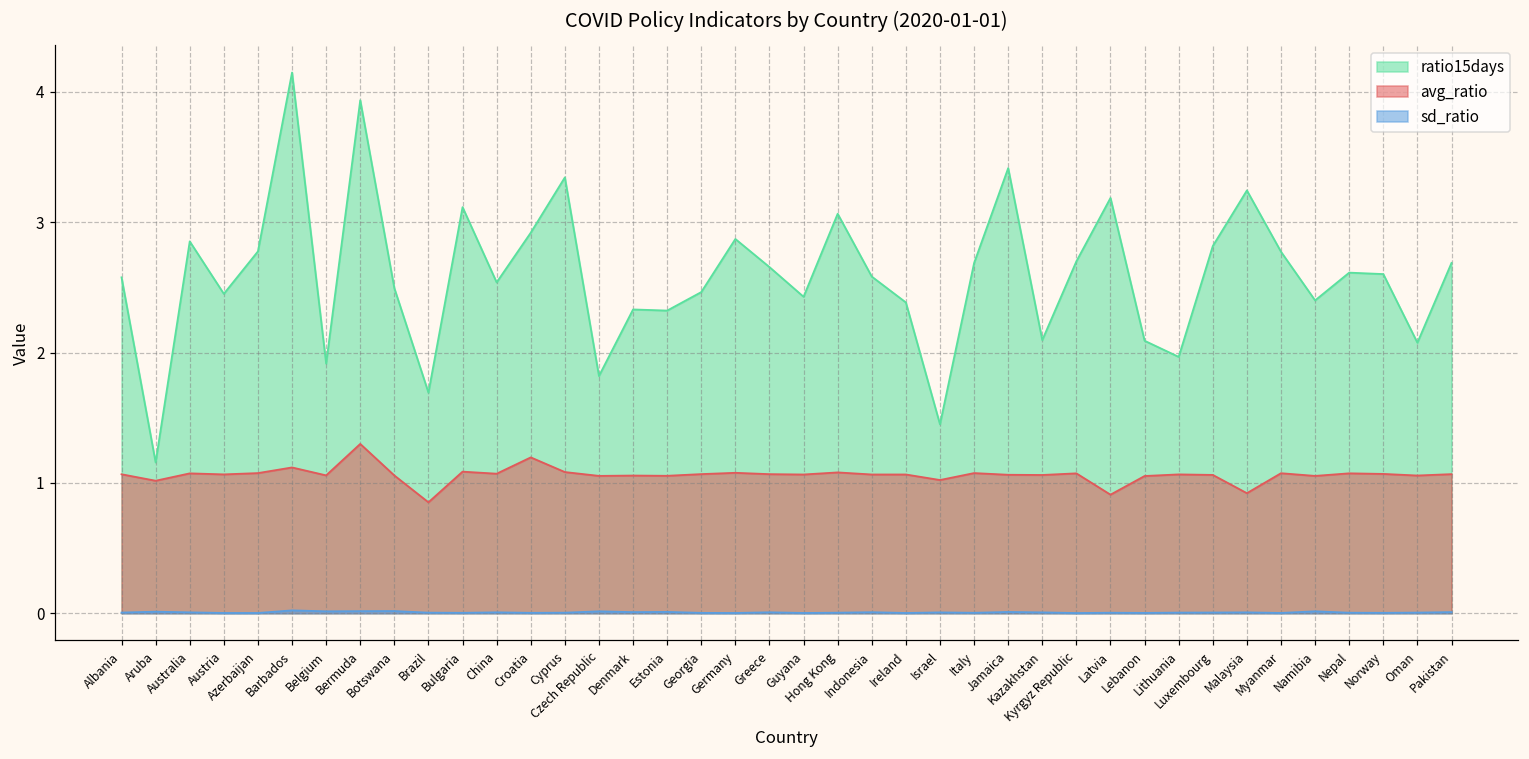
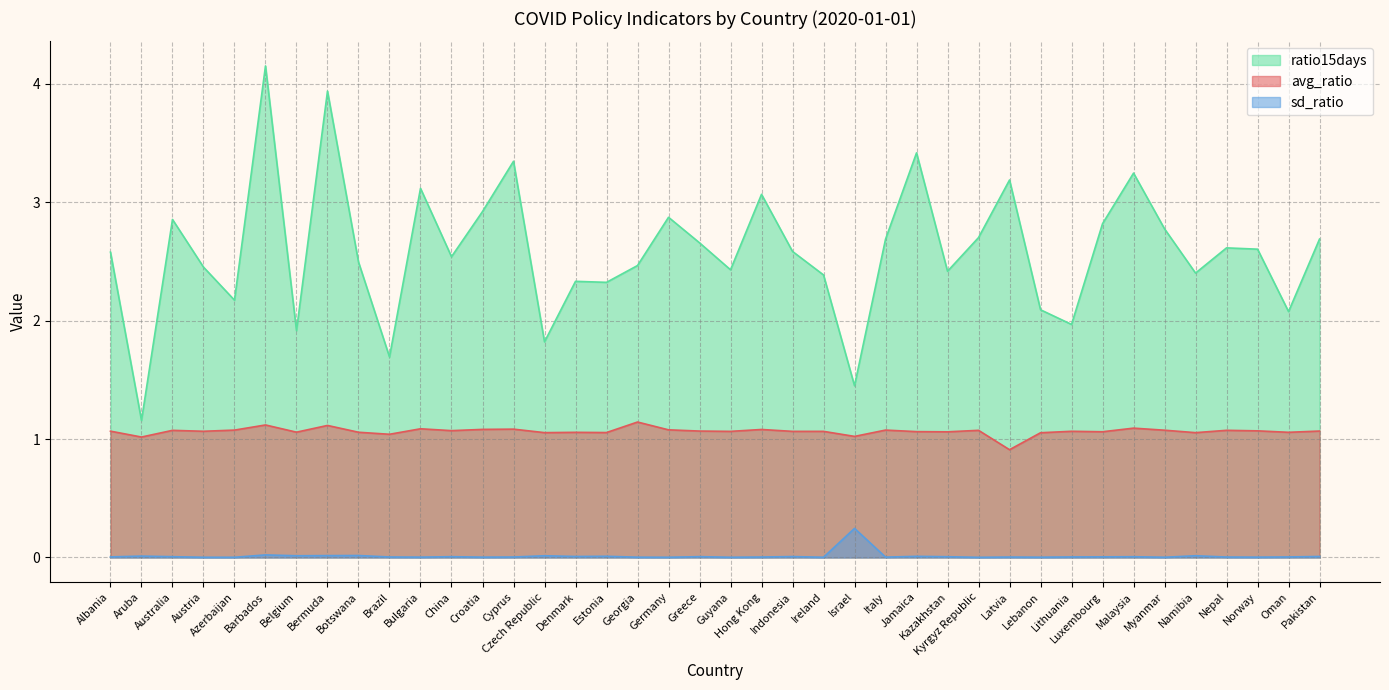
  {
    "ratio15days": {
      "Albania": 2.58,
      "Aruba": 1.16,
      "Australia": 2.85,
      "Austria": 2.45,
-     "Azerbaijan": 2.78,
+     "Azerbaijan": 2.17,
      "Barbados": 4.15,
      "Belgium": 1.92,
      "Bermuda": 3.94,
      "Botswana": 2.49,
      "Brazil": 1.69,
      "Bulgaria": 3.12,
      "China": 2.54,
      "Croatia": 2.92,
      "Cyprus": 3.34,
      "Czech Republic": 1.82,
      "Denmark": 2.33,
      "Estonia": 2.32,
      "Georgia": 2.46,
      "Germany": 2.87,
      "Greece": 2.66,
      "Guyana": 2.43,
      "Hong Kong": 3.07,
      "Indonesia": 2.58,
      "Ireland": 2.38,
      "Israel": 1.45,
      "Italy": 2.69,
      "Jamaica": 3.42,
-     "Kazakhstan": 2.10,
+     "Kazakhstan": 2.42,
      "Kyrgyz Republic": 2.70,
      "Latvia": 3.19,
      "Lebanon": 2.09,
      "Lithuania": 1.97,
      "Luxembourg": 2.82,
      "Malaysia": 3.24,
      "Myanmar": 2.77,
      "Namibia": 2.40,
      "Nepal": 2.61,
      "Norway": 2.60,
      "Oman": 2.08,
      "Pakistan": 2.69
    },
    "avg_ratio": {
      "Albania": 1.07,
      "Aruba": 1.02,
      "Australia": 1.07,
      "Austria": 1.07,
      "Azerbaijan": 1.08,
      "Barbados": 1.12,
      "Belgium": 1.06,
-     "Bermuda": 1.30,
+     "Bermuda": 1.11,
      "Botswana": 1.06,
-     "Brazil": 0.85,
+     "Brazil": 1.04,
      "Bulgaria": 1.09,
      "China": 1.07,
-     "Croatia": 1.20,
+     "Croatia": 1.08,
      "Cyprus": 1.08,
      "Czech Republic": 1.05,
      "Denmark": 1.06,
      "Estonia": 1.05,
-     "Georgia": 1.07,
+     "Georgia": 1.14,
      "Germany": 1.08,
      "Greece": 1.07,
      "Guyana": 1.06,
      "Hong Kong": 1.08,
      "Indonesia": 1.06,
      "Ireland": 1.06,
      "Israel": 1.02,
      "Italy": 1.08,
      "Jamaica": 1.06,
      "Kazakhstan": 1.06,
      "Kyrgyz Republic": 1.07,
      "Latvia": 0.91,
      "Lebanon": 1.05,
      "Lithuania": 1.07,
      "Luxembourg": 1.06,
-     "Malaysia": 0.92,
+     "Malaysia": 1.09,
      "Myanmar": 1.07,
      "Namibia": 1.05,
      "Nepal": 1.07,
      "Norway": 1.07,
      "Oman": 1.06,
      "Pakistan": 1.07
    },
    "sd_ratio": {
      "Albania": 0.00,
      "Aruba": 0.01,
      "Australia": 0.01,
      "Austria": 0.00,
      "Azerbaijan": 0.00,
      "Barbados": 0.02,
      "Belgium": 0.01,
      "Bermuda": 0.02,
      "Botswana": 0.02,
      "Brazil": 0.00,
      "Bulgaria": 0.00,
      "China": 0.01,
      "Croatia": 0.00,
      "Cyprus": 0.00,
      "Czech Republic": 0.01,
      "Denmark": 0.01,
      "Estonia": 0.01,
      "Georgia": 0.00,
      "Germany": 0.00,
      "Greece": 0.01,
      "Guyana": 0.00,
      "Hong Kong": 0.00,
      "Indonesia": 0.01,
      "Ireland": 0.00,
-     "Israel": 0.01,
+     "Israel": 0.25,
      "Italy": 0.00,
      "Jamaica": 0.01,
      "Kazakhstan": 0.01,
      "Kyrgyz Republic": 0.00,
      "Latvia": 0.00,
      "Lebanon": 0.00,
      "Lithuania": 0.00,
      "Luxembourg": 0.01,
      "Malaysia": 0.01,
      "Myanmar": 0.00,
      "Namibia": 0.01,
      "Nepal": 0.00,
      "Norway": 0.00,
      "Oman": 0.00,
      "Pakistan": 0.01
    }
  }
